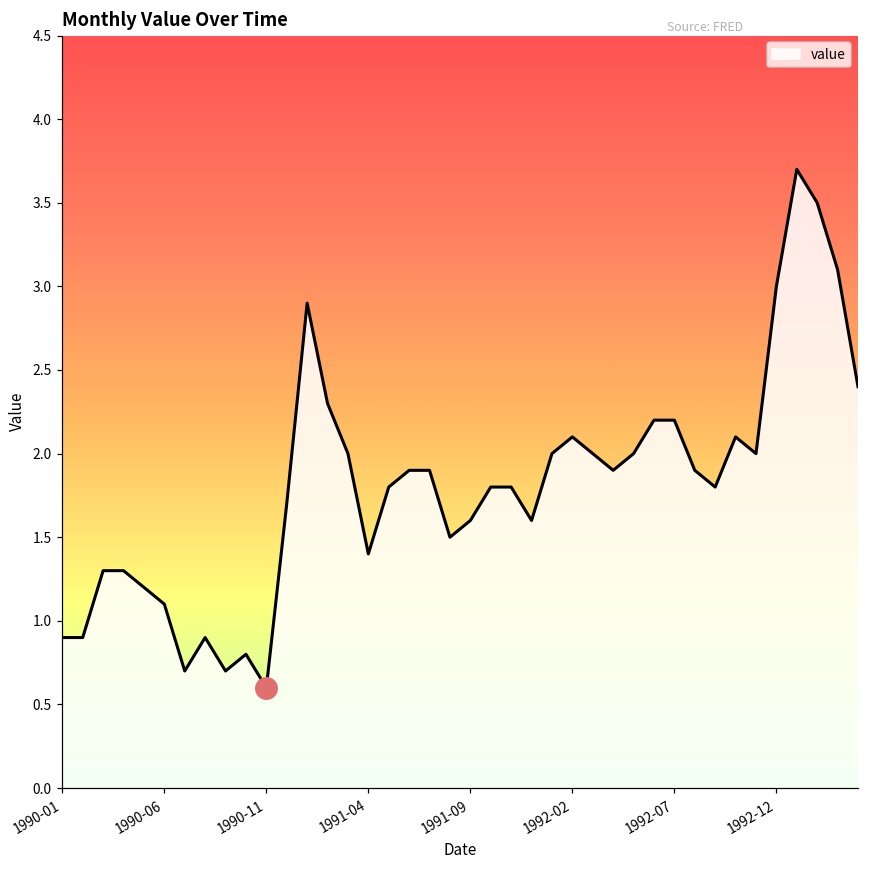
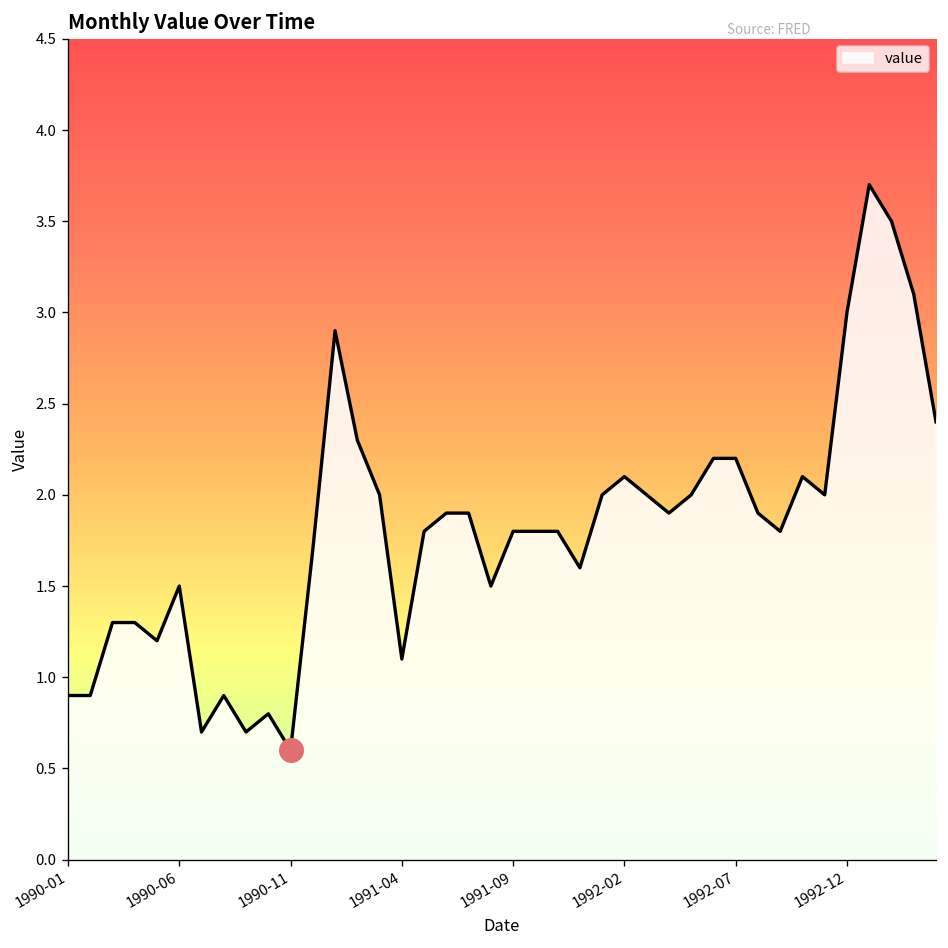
  {
    "value": {
      "1990-01": 0.9,
-     "1990-06": 1.1,
-     "1991-04": 1.4,
-     "1991-09": 1.6,
+     "1990-06": 1.5,
+     "1991-04": 1.1,
+     "1991-09": 1.8,
      "1992-02": 2.1,
      "1992-07": 2.2,
      "1992-12": 3.0
    }
  }
